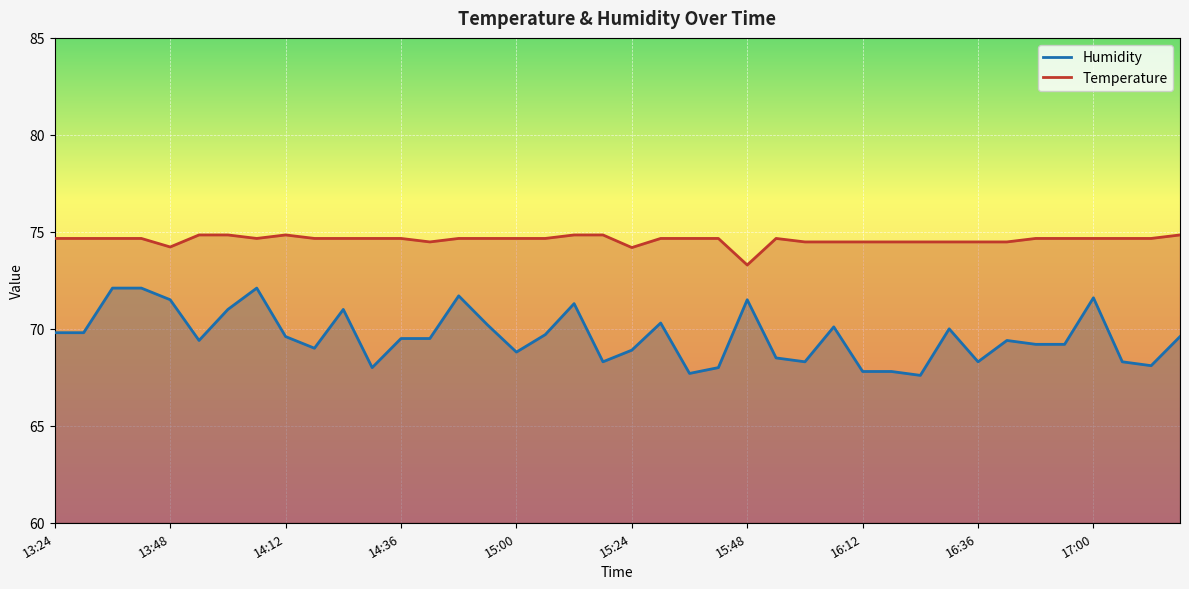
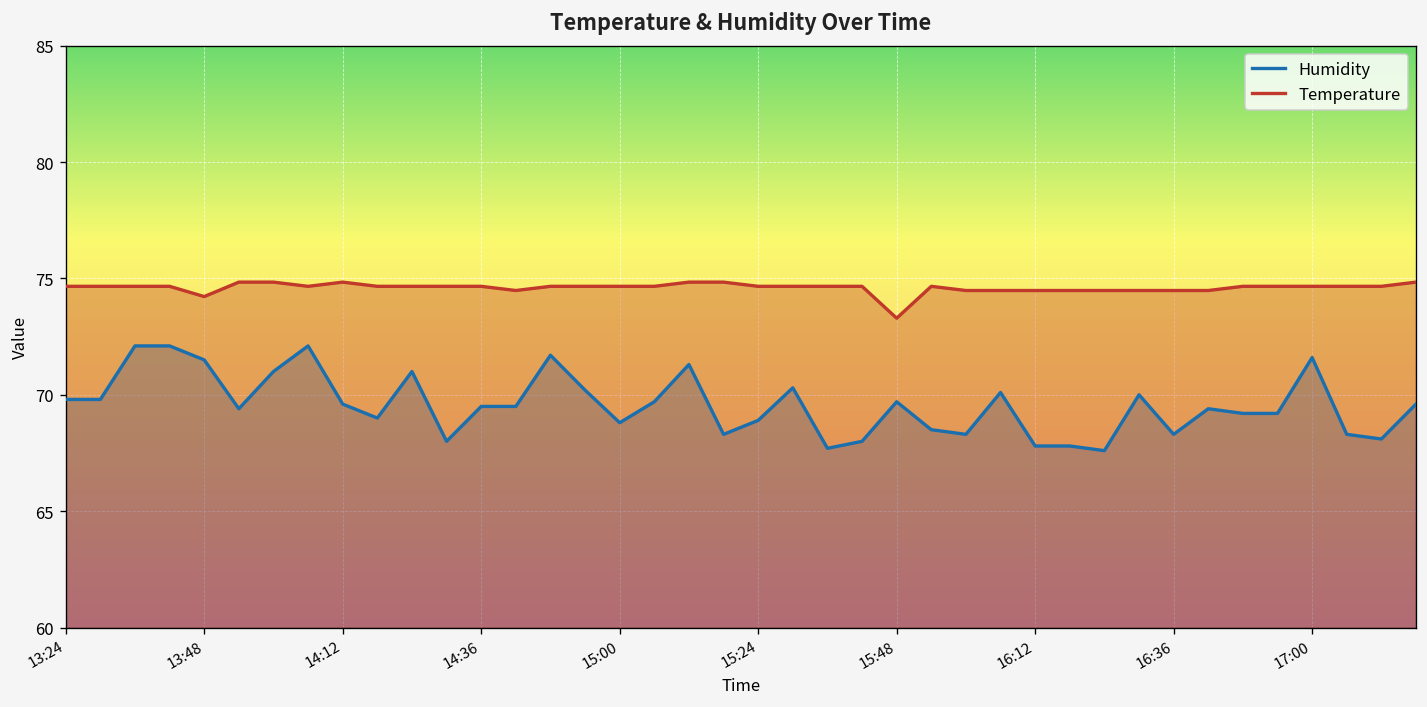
  {
    "Humidity": {
      "13:24": 69.8,
      "13:48": 71.5,
      "14:12": 69.6,
      "14:36": 69.5,
      "15:00": 68.8,
      "15:24": 68.9,
-     "15:48": 71.5,
+     "15:48": 69.7,
      "16:12": 67.8,
      "16:36": 68.3,
      "17:00": 71.6
    },
    "Temperature": {
      "13:24": 74.7,
      "13:48": 74.2,
      "14:12": 74.8,
      "14:36": 74.7,
      "15:00": 74.7,
-     "15:24": 74.2,
+     "15:24": 74.7,
      "15:48": 73.3,
      "16:12": 74.5,
      "16:36": 74.5,
      "17:00": 74.7
    }
  }
